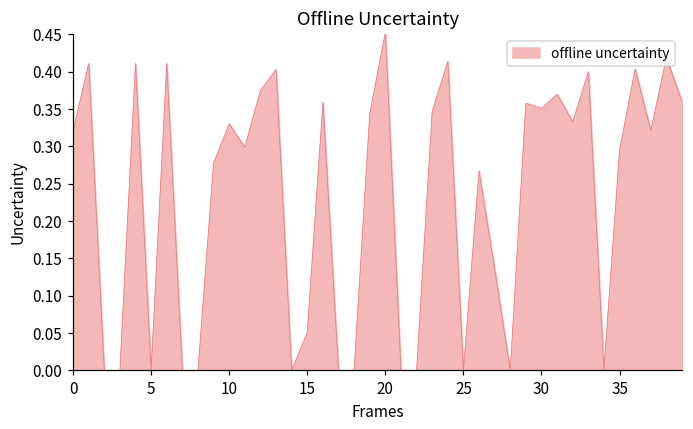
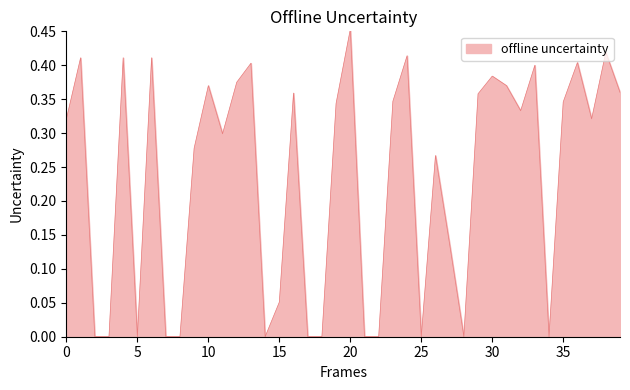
  {
    "0": 0.32,
    "5": 0.00,
-   "10": 0.33,
+   "10": 0.37,
    "15": 0.05,
    "20": 0.45,
    "25": 0.00,
-   "30": 0.35,
-   "35": 0.30
+   "30": 0.38,
+   "35": 0.35
  }
